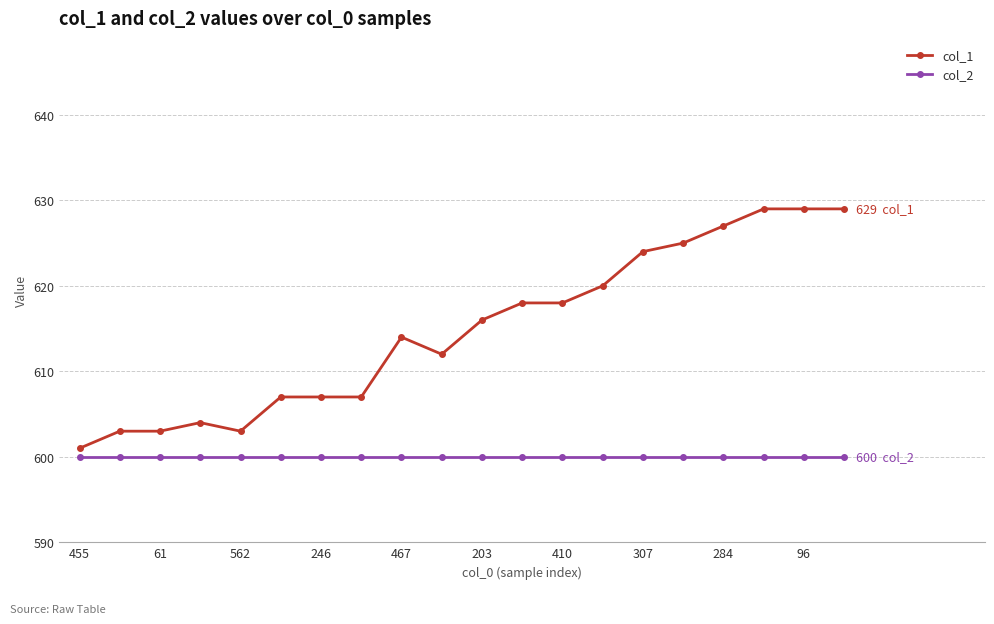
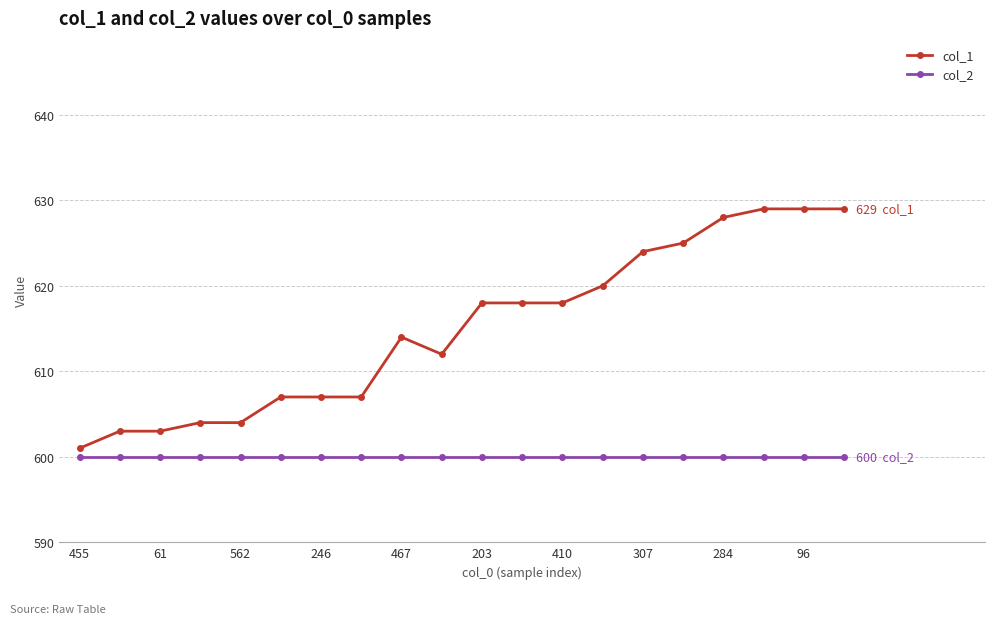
  {
    "col_1": {
      "455": 601,
      "61": 603,
-     "562": 603,
+     "562": 604,
      "246": 607,
      "467": 614,
-     "203": 616,
+     "203": 618,
      "410": 618,
      "307": 624,
-     "284": 627,
+     "284": 628,
      "96": 629
    },
    "col_2": {
      "455": 600,
      "61": 600,
      "562": 600,
      "246": 600,
      "467": 600,
      "203": 600,
      "410": 600,
      "307": 600,
      "284": 600,
      "96": 600
    }
  }
